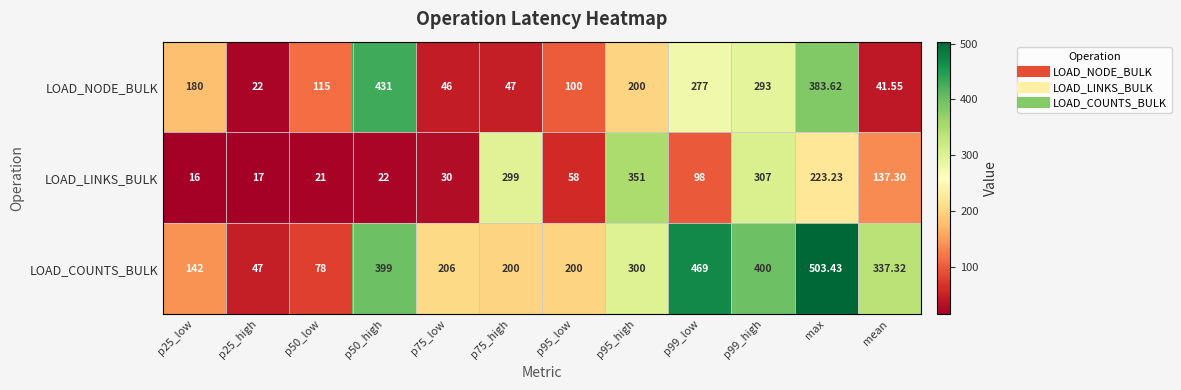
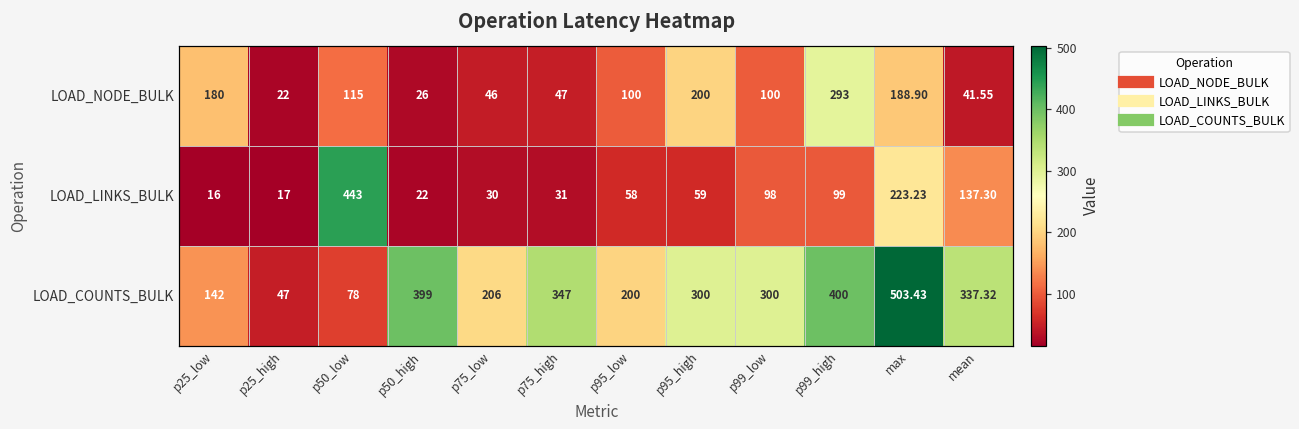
  {
    "LOAD_NODE_BULK": {
      "p25_low": 180,
      "p25_high": 22,
      "p50_low": 115,
-     "p50_high": 431,
+     "p50_high": 26,
      "p75_low": 46,
      "p75_high": 47,
      "p95_low": 100,
      "p95_high": 200,
-     "p99_low": 277,
+     "p99_low": 100,
      "p99_high": 293,
-     "max": 383.62,
+     "max": 188.90,
      "mean": 41.55
    },
    "LOAD_LINKS_BULK": {
      "p25_low": 16,
      "p25_high": 17,
-     "p50_low": 21,
+     "p50_low": 443,
      "p50_high": 22,
      "p75_low": 30,
-     "p75_high": 299,
+     "p75_high": 31,
      "p95_low": 58,
-     "p95_high": 351,
+     "p95_high": 59,
      "p99_low": 98,
-     "p99_high": 307,
+     "p99_high": 99,
      "max": 223.23,
      "mean": 137.30
    },
    "LOAD_COUNTS_BULK": {
      "p25_low": 142,
      "p25_high": 47,
      "p50_low": 78,
      "p50_high": 399,
      "p75_low": 206,
-     "p75_high": 200,
+     "p75_high": 347,
      "p95_low": 200,
      "p95_high": 300,
-     "p99_low": 469,
+     "p99_low": 300,
      "p99_high": 400,
      "max": 503.43,
      "mean": 337.32
    }
  }
